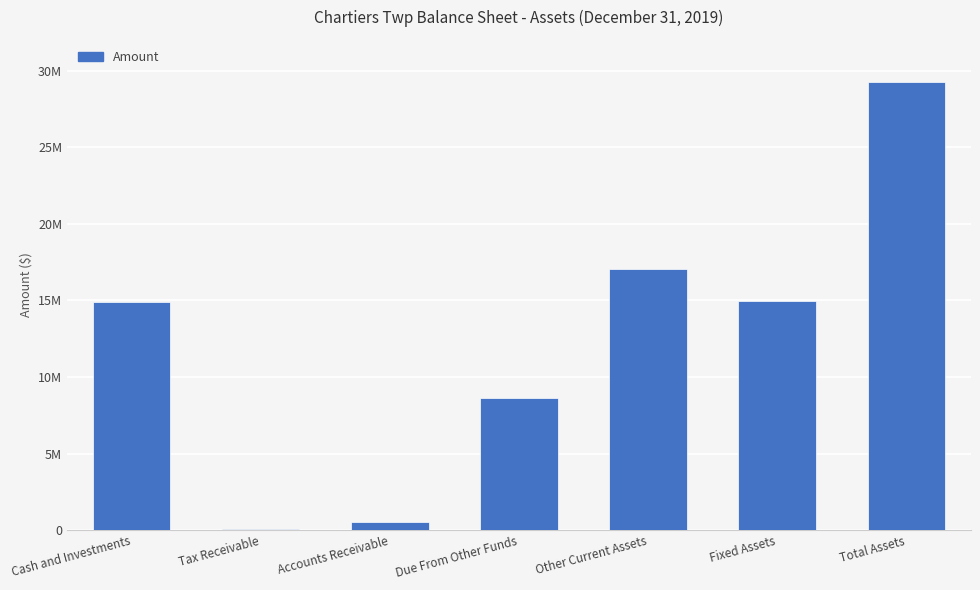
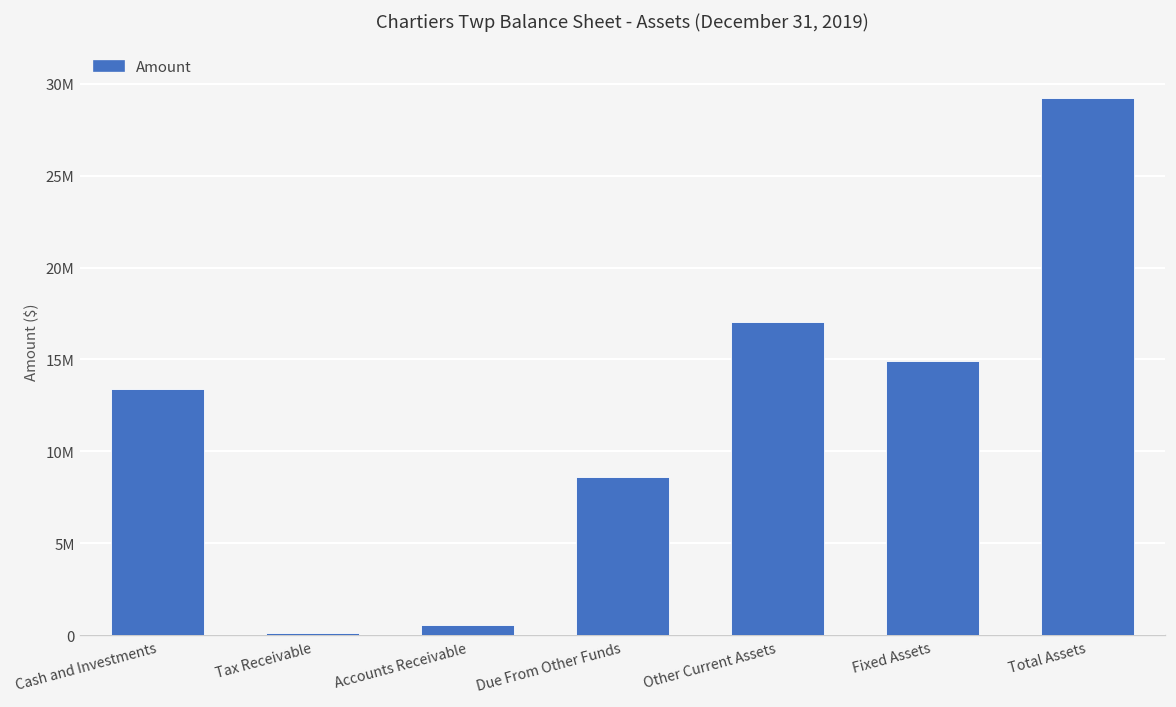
  {
-   "Cash and Investments": 14900000,
+   "Cash and Investments": 13400000,
    "Accounts Receivable": 500000,
    "Due From Other Funds": 8600000,
    "Other Current Assets": 17000000,
    "Fixed Assets": 14900000,
    "Total Assets": 29200000
  }
